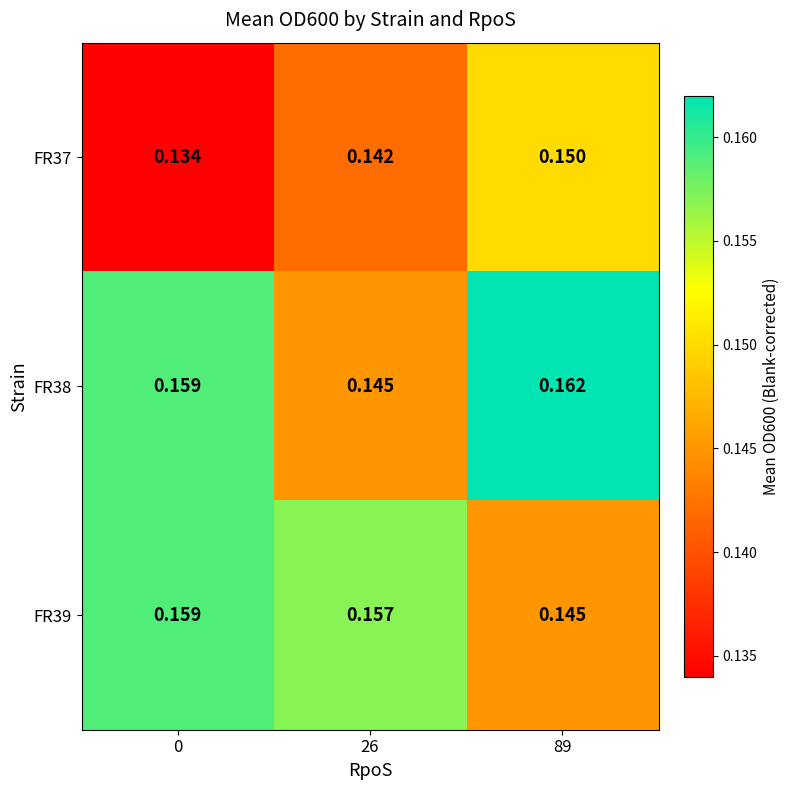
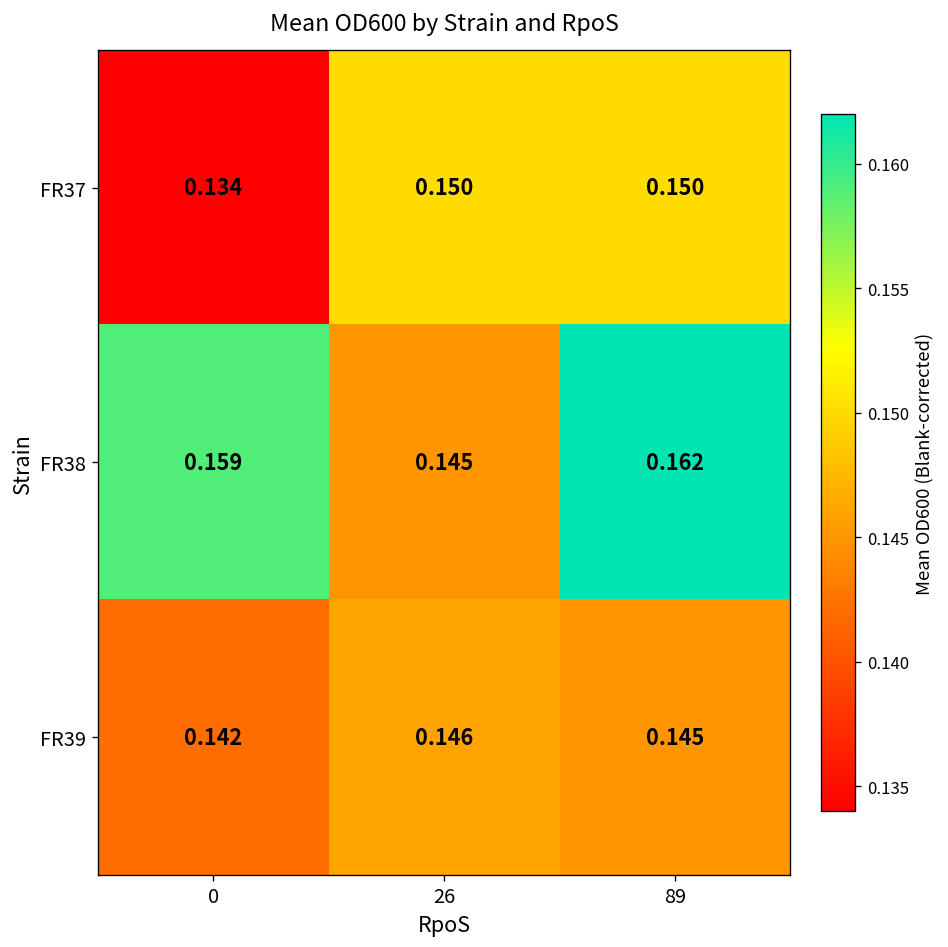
  {
    "FR37": {
      "0": 0.134,
-     "26": 0.142,
+     "26": 0.150,
      "89": 0.150
    },
    "FR38": {
      "0": 0.159,
      "26": 0.145,
      "89": 0.162
    },
    "FR39": {
-     "0": 0.159,
-     "26": 0.157,
+     "0": 0.142,
+     "26": 0.146,
      "89": 0.145
    }
  }
